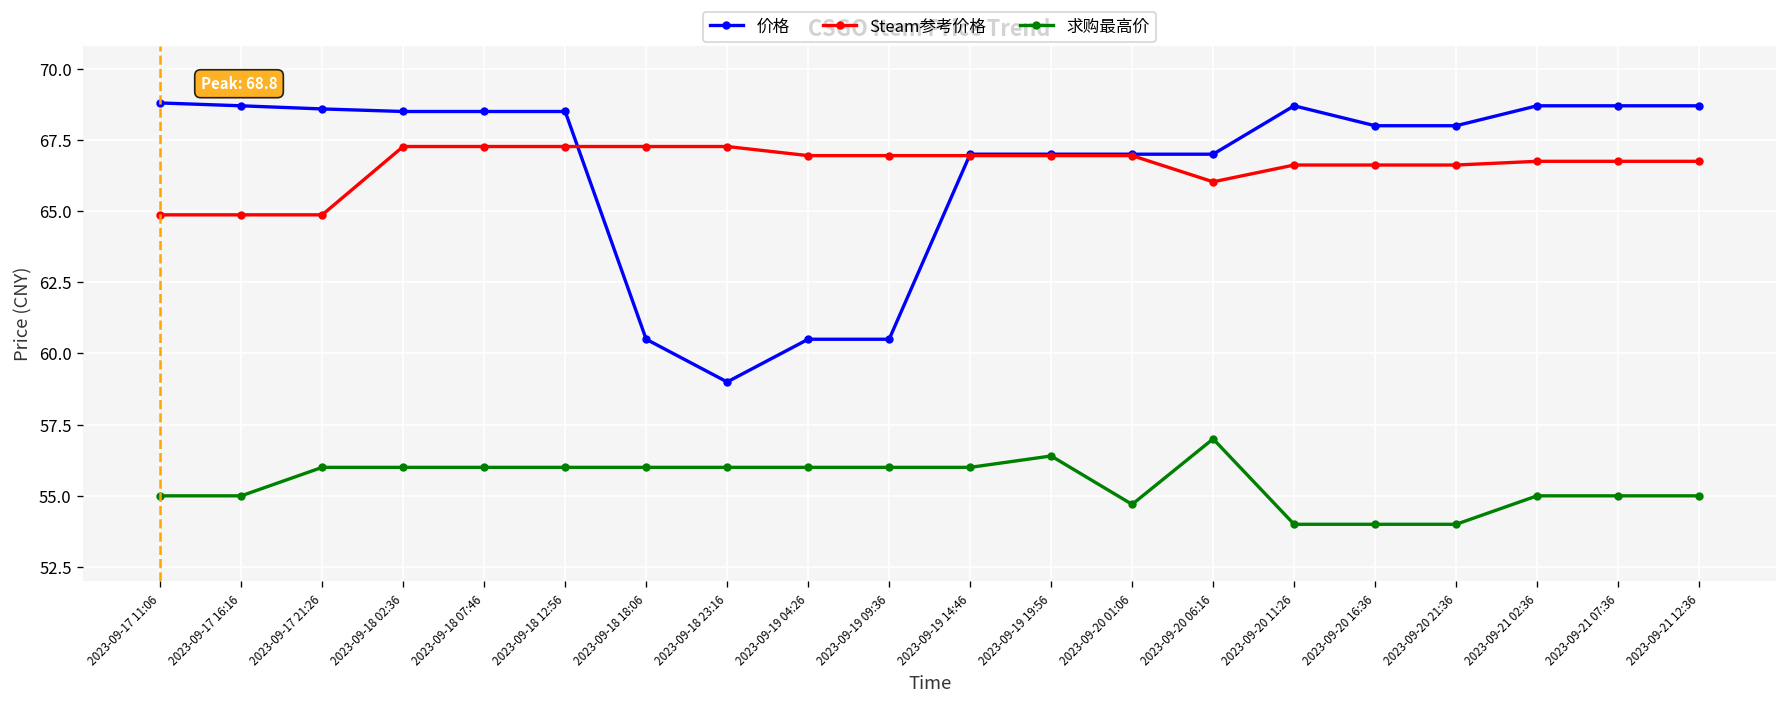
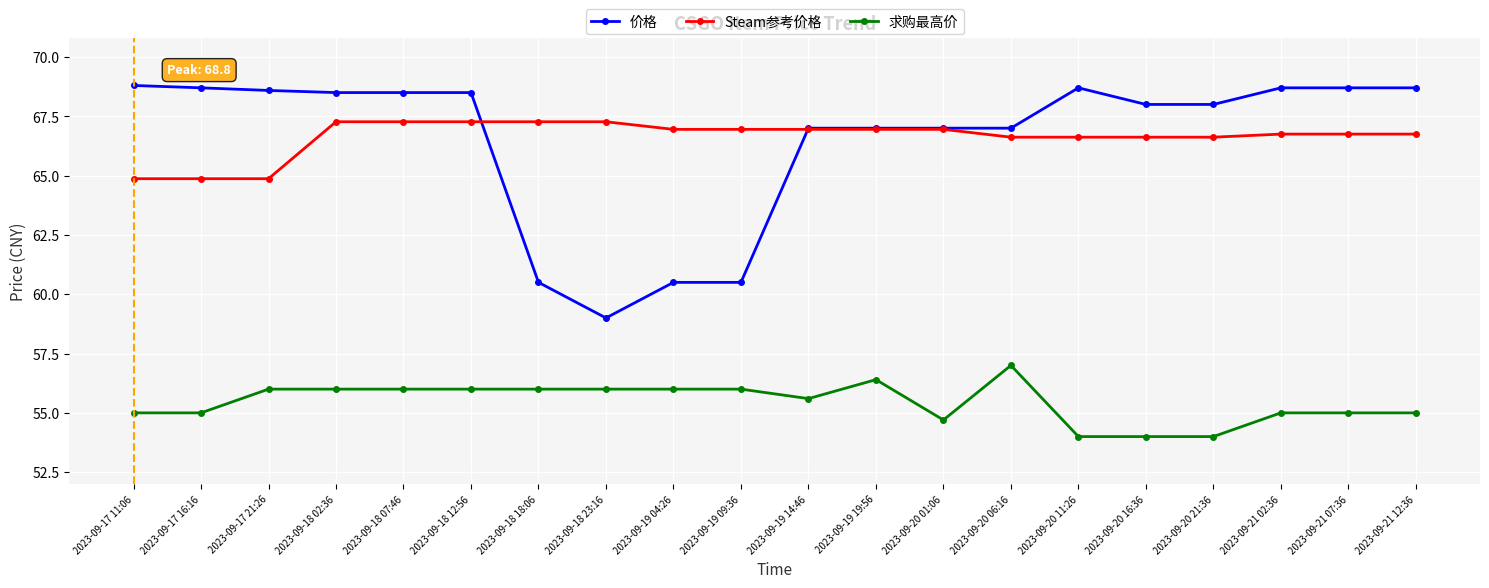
  {
    "价格": {
      "2023-09-17 11:06": 68.8,
      "2023-09-17 21:26": 68.6,
      "2023-09-18 02:36": 68.5,
      "2023-09-18 07:46": 68.5,
      "2023-09-18 12:56": 68.5,
      "2023-09-18 18:06": 60.5,
      "2023-09-18 23:16": 59.0,
      "2023-09-19 04:26": 60.5,
      "2023-09-19 09:36": 60.5,
      "2023-09-20 06:16": 67.0,
      "2023-09-20 11:26": 68.7,
      "2023-09-20 16:36": 68.0,
      "2023-09-20 21:36": 68.0,
      "2023-09-21 02:36": 68.7,
      "2023-09-21 07:36": 68.7,
      "2023-09-21 12:36": 68.7
    },
    "Steam参考价格": {
      "2023-09-17 11:06": 64.9,
      "2023-09-17 16:16": 64.9,
      "2023-09-17 21:26": 64.9,
      "2023-09-18 02:36": 67.3,
      "2023-09-18 07:46": 67.3,
      "2023-09-18 12:56": 67.3,
      "2023-09-18 18:06": 67.3,
      "2023-09-18 23:16": 67.3,
      "2023-09-19 04:26": 67.0,
      "2023-09-19 09:36": 67.0,
-     "2023-09-20 06:16": 66.0,
+     "2023-09-20 06:16": 66.6,
      "2023-09-20 11:26": 66.6,
      "2023-09-20 16:36": 66.6,
      "2023-09-20 21:36": 66.6,
      "2023-09-21 02:36": 66.8,
      "2023-09-21 07:36": 66.8,
      "2023-09-21 12:36": 66.8
    },
    "求购最高价": {
      "2023-09-17 11:06": 55.0,
      "2023-09-17 16:16": 55.0,
      "2023-09-17 21:26": 56.0,
      "2023-09-18 02:36": 56.0,
      "2023-09-18 07:46": 56.0,
      "2023-09-18 12:56": 56.0,
      "2023-09-18 18:06": 56.0,
      "2023-09-18 23:16": 56.0,
      "2023-09-19 04:26": 56.0,
      "2023-09-19 09:36": 56.0,
-     "2023-09-19 14:46": 56.0,
+     "2023-09-19 14:46": 55.6,
      "2023-09-19 19:56": 56.4,
      "2023-09-20 01:06": 54.7,
      "2023-09-20 06:16": 57.0,
      "2023-09-20 11:26": 54.0,
      "2023-09-20 16:36": 54.0,
      "2023-09-20 21:36": 54.0,
      "2023-09-21 02:36": 55.0,
      "2023-09-21 07:36": 55.0,
      "2023-09-21 12:36": 55.0
    }
  }
